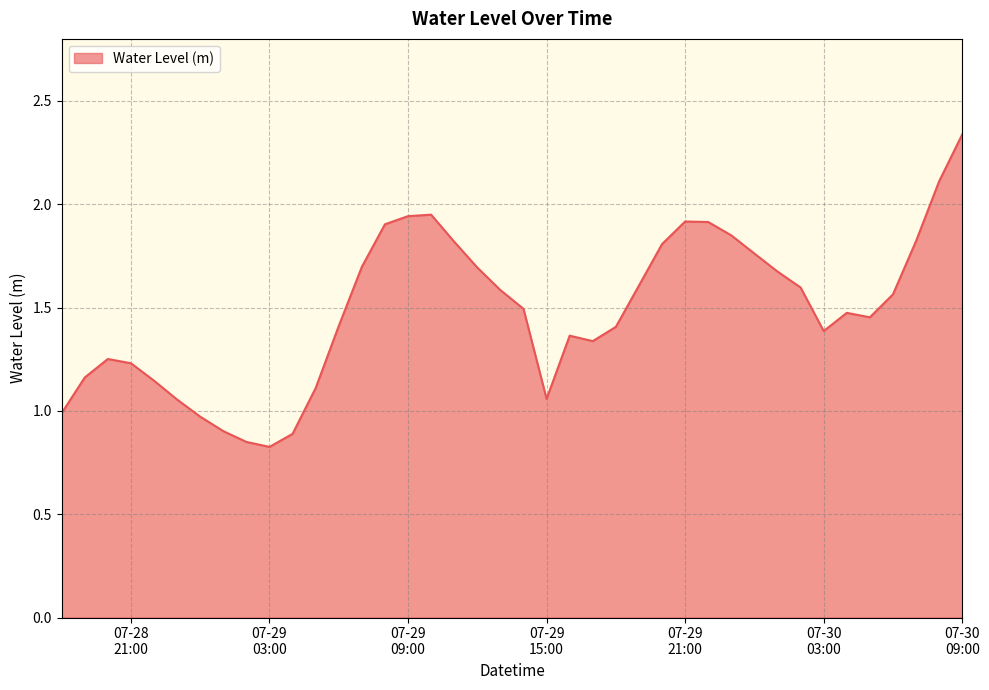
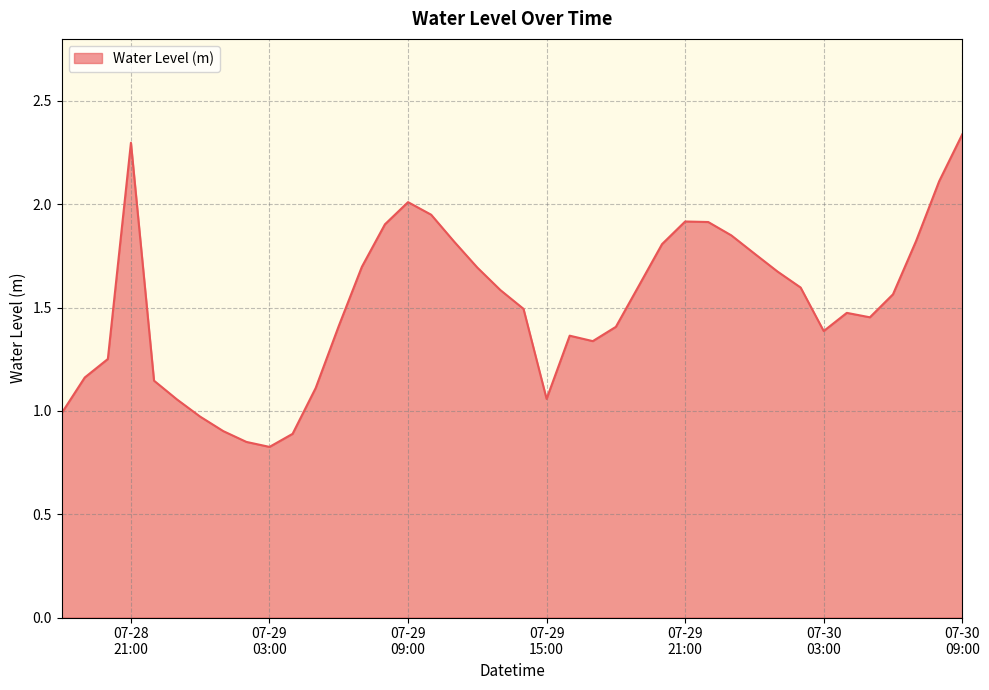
  {
-   "07-28 21:00": 1.23,
+   "07-28 21:00": 2.30,
    "07-29 03:00": 0.83,
-   "07-29 09:00": 1.94,
+   "07-29 09:00": 2.01,
    "07-29 15:00": 1.06,
    "07-29 21:00": 1.92,
    "07-30 03:00": 1.39,
    "07-30 09:00": 2.34
  }
